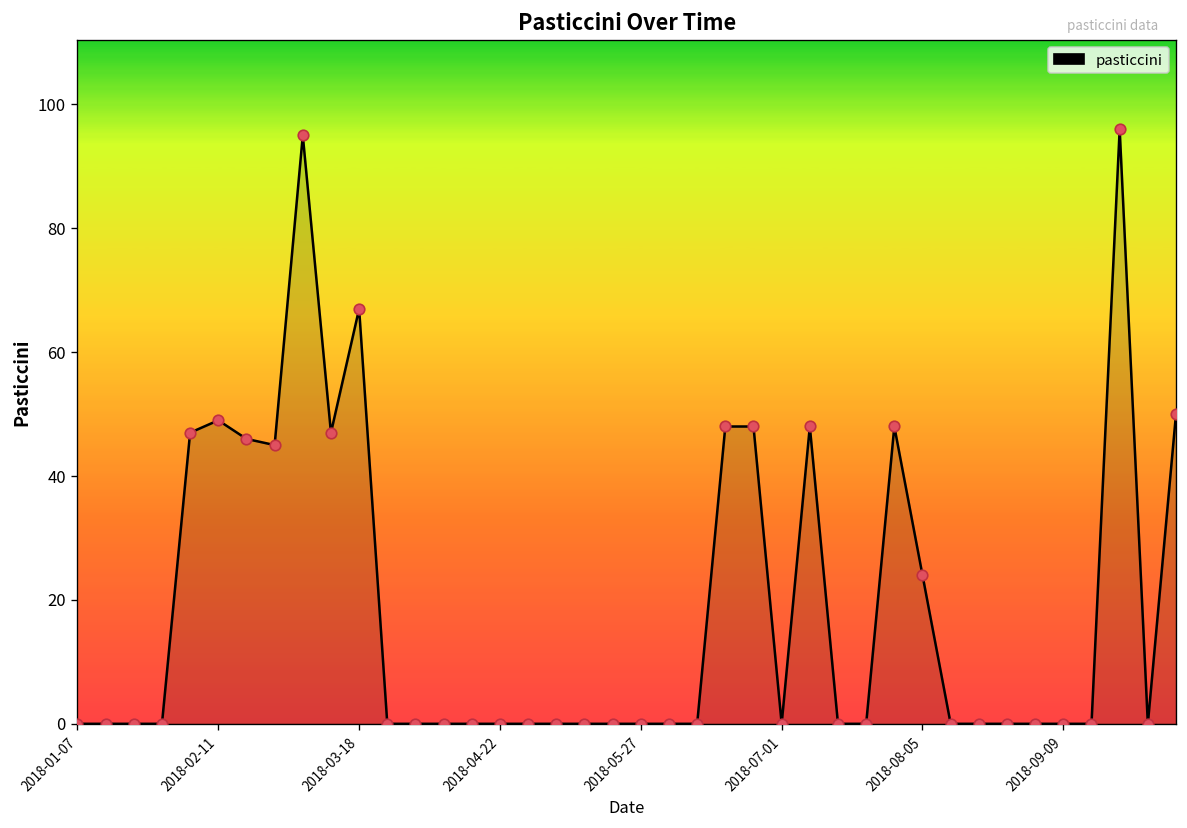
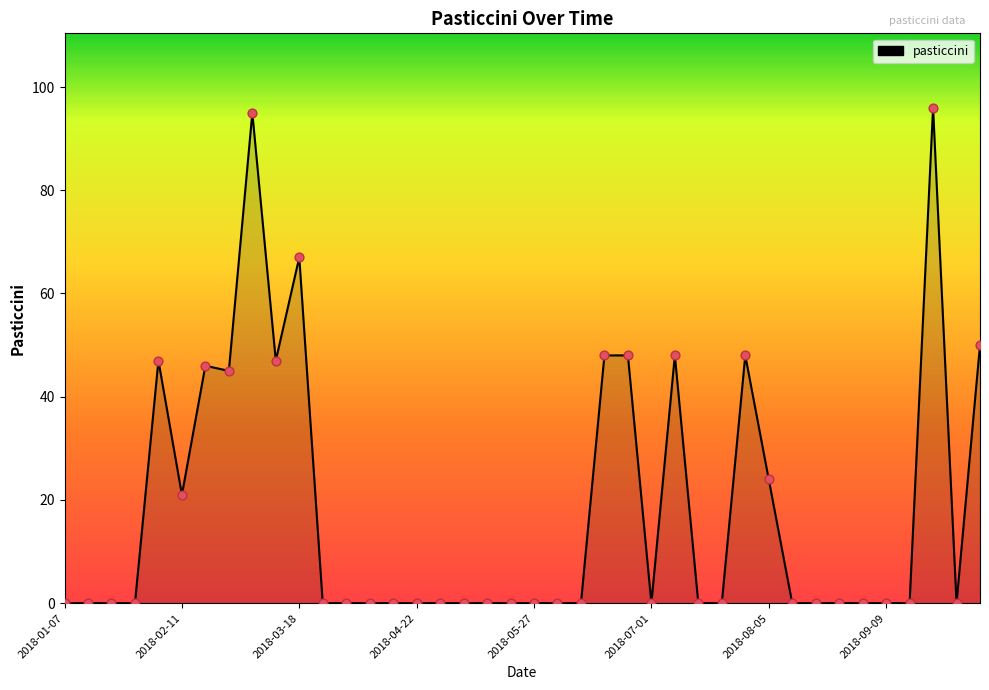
  {
    "2018-01-07": 0,
-   "2018-02-11": 49,
+   "2018-02-11": 21,
    "2018-03-18": 67,
    "2018-04-22": 0,
    "2018-05-27": 0,
    "2018-07-01": 0,
    "2018-08-05": 24,
    "2018-09-09": 0
  }
